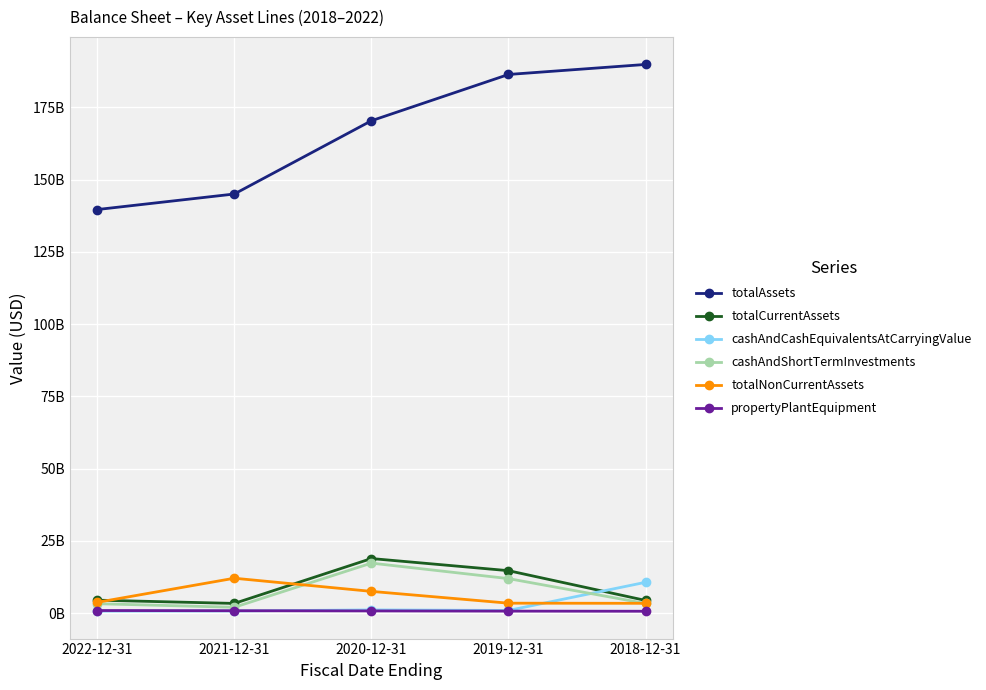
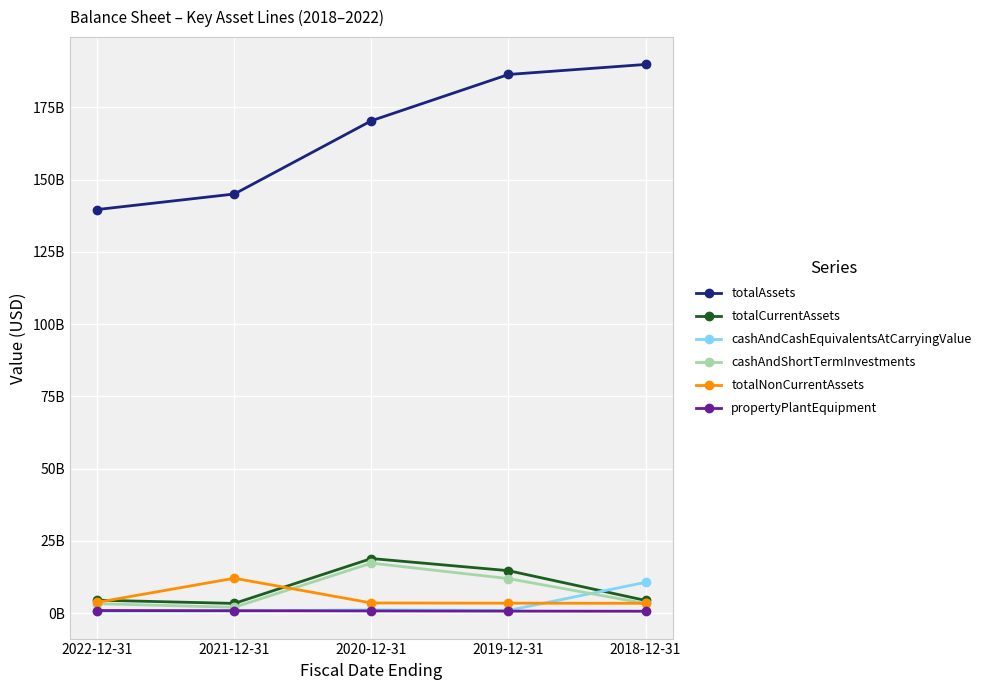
  {
    "totalAssets": {
      "2022-12-31": 140000000000,
      "2021-12-31": 145000000000,
      "2020-12-31": 170000000000,
      "2019-12-31": 186000000000,
      "2018-12-31": 190000000000
    },
    "totalCurrentAssets": {
      "2021-12-31": 3000000000,
      "2020-12-31": 19000000000,
      "2019-12-31": 15000000000,
      "2018-12-31": 4000000000
    },
    "cashAndCashEquivalentsAtCarryingValue": {
      "2018-12-31": 11000000000
    },
    "cashAndShortTermInvestments": {
      "2021-12-31": 2000000000,
      "2020-12-31": 17000000000,
      "2019-12-31": 12000000000
    },
    "totalNonCurrentAssets": {
      "2021-12-31": 12000000000,
-     "2020-12-31": 8000000000,
+     "2020-12-31": 3000000000,
      "2019-12-31": 3000000000
    },
    "propertyPlantEquipment": {
      "2018-12-31": 1000000000
    }
  }
